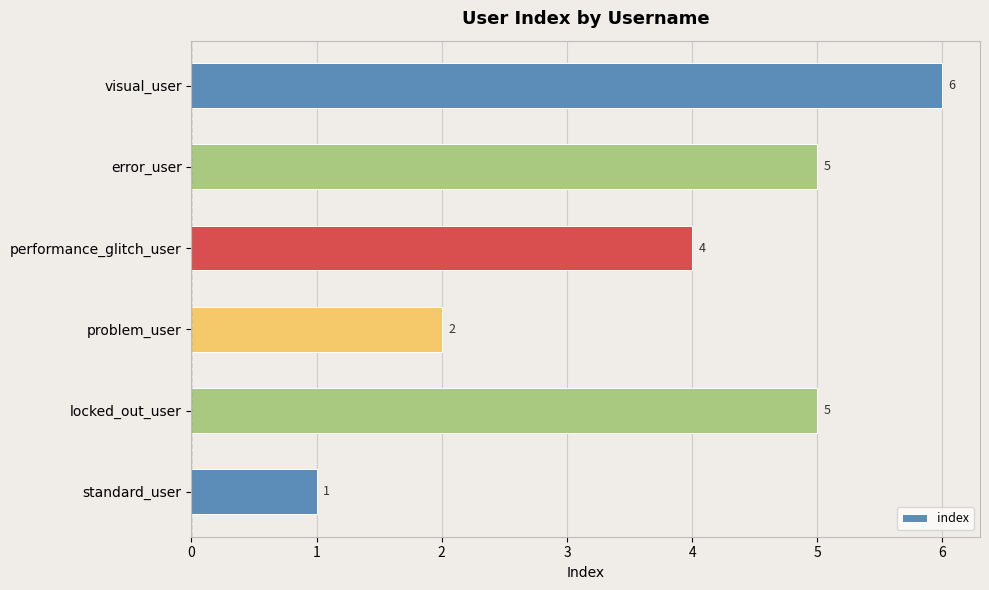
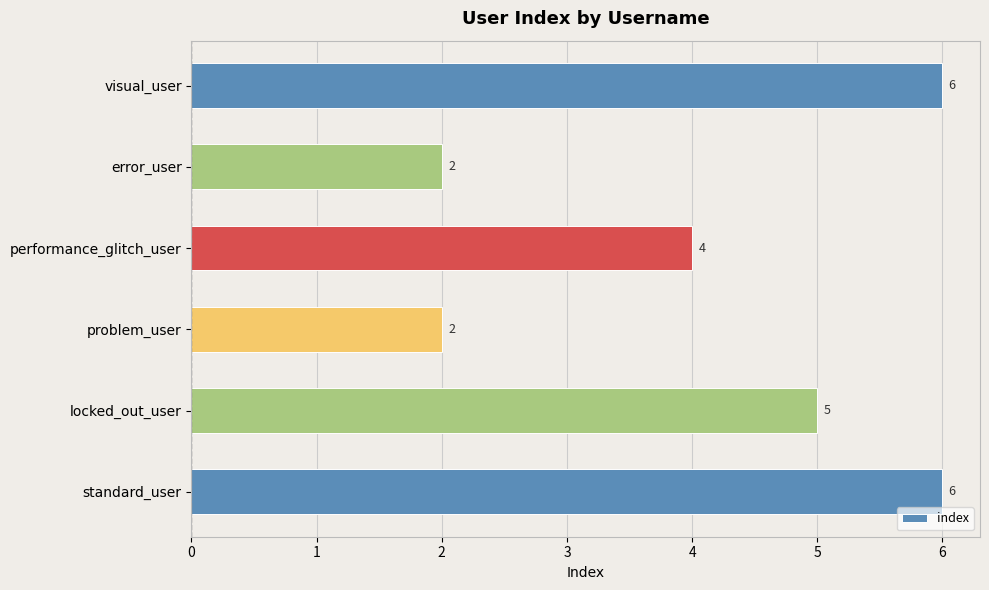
  {
    "visual_user": 6,
-   "error_user": 5,
+   "error_user": 2,
    "performance_glitch_user": 4,
    "problem_user": 2,
    "locked_out_user": 5,
-   "standard_user": 1
+   "standard_user": 6
  }
